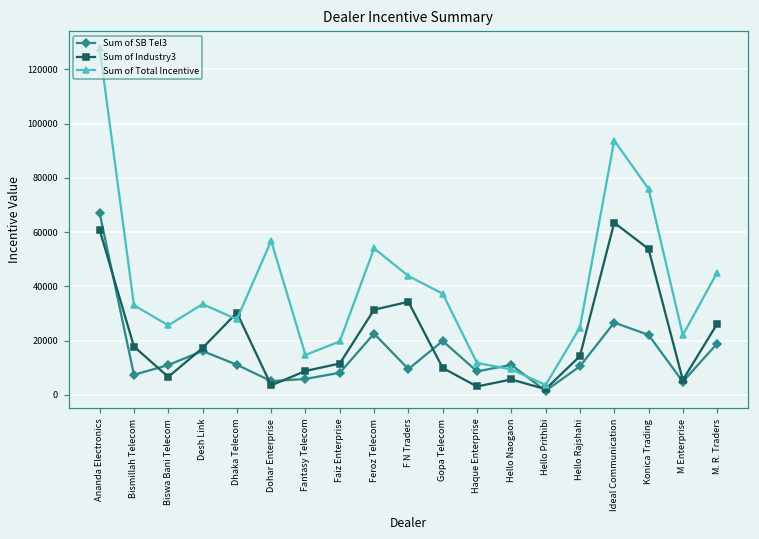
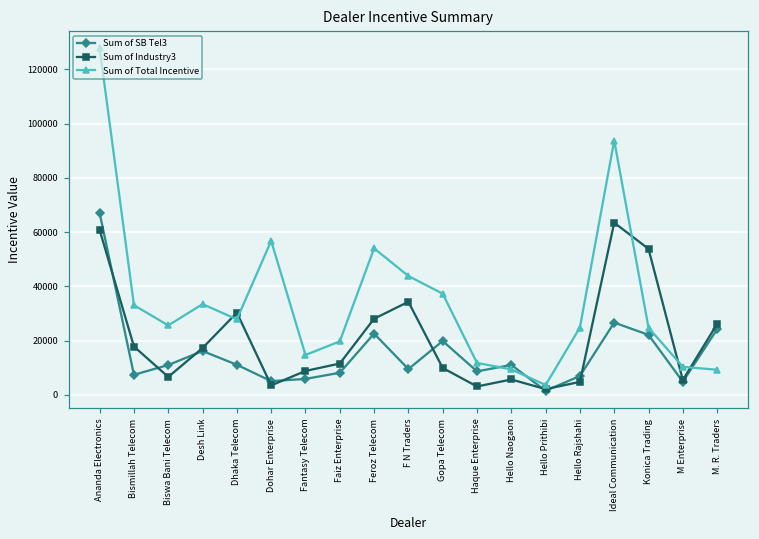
  {
    "Sum of SB Tel3": {
      "Ananda Electronics": 67000,
      "Bismillah Telecom": 7000,
      "Biswa Bani Telecom": 11000,
      "Desh Link": 16000,
      "Dhaka Telecom": 11000,
      "Dohar Enterprise": 5000,
      "Fantasy Telecom": 6000,
      "Faiz Enterprise": 8000,
      "Feroz Telecom": 23000,
      "F N Traders": 10000,
      "Gopa Telecom": 20000,
      "Haque Enterprise": 9000,
      "Hello Naogaon": 11000,
-     "Hello Rajshahi": 11000,
+     "Hello Rajshahi": 7000,
      "Ideal Communication": 27000,
      "Konica Trading": 22000,
-     "M. R. Traders": 19000
+     "M. R. Traders": 24000
    },
    "Sum of Industry3": {
      "Ananda Electronics": 61000,
      "Bismillah Telecom": 18000,
      "Biswa Bani Telecom": 7000,
      "Desh Link": 17000,
      "Dhaka Telecom": 30000,
      "Dohar Enterprise": 4000,
      "Fantasy Telecom": 9000,
      "Faiz Enterprise": 12000,
-     "Feroz Telecom": 31000,
+     "Feroz Telecom": 28000,
      "F N Traders": 34000,
      "Gopa Telecom": 10000,
      "Haque Enterprise": 3000,
      "Hello Naogaon": 6000,
-     "Hello Rajshahi": 14000,
+     "Hello Rajshahi": 5000,
      "Ideal Communication": 64000,
      "Konica Trading": 54000,
      "M. R. Traders": 26000
    },
    "Sum of Total Incentive": {
      "Bismillah Telecom": 33000,
      "Biswa Bani Telecom": 26000,
      "Desh Link": 33000,
      "Dhaka Telecom": 28000,
      "Dohar Enterprise": 57000,
      "Fantasy Telecom": 15000,
      "Faiz Enterprise": 20000,
      "Feroz Telecom": 54000,
      "F N Traders": 44000,
      "Gopa Telecom": 37000,
      "Haque Enterprise": 12000,
      "Hello Naogaon": 9000,
      "Hello Prithibi": 4000,
      "Hello Rajshahi": 25000,
      "Ideal Communication": 94000,
-     "Konica Trading": 76000,
-     "M Enterprise": 22000,
-     "M. R. Traders": 45000
+     "Konica Trading": 25000,
+     "M Enterprise": 10000,
+     "M. R. Traders": 9000
    }
  }
